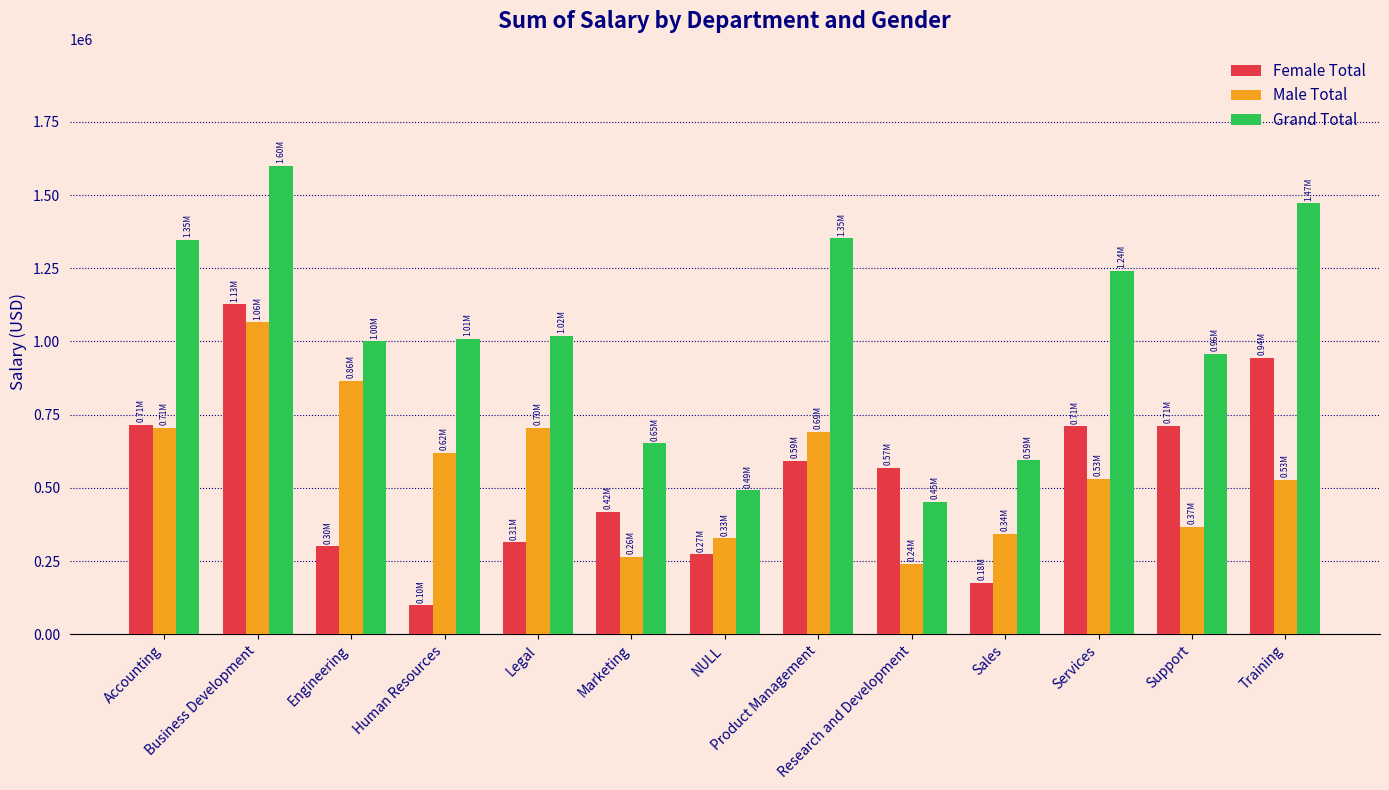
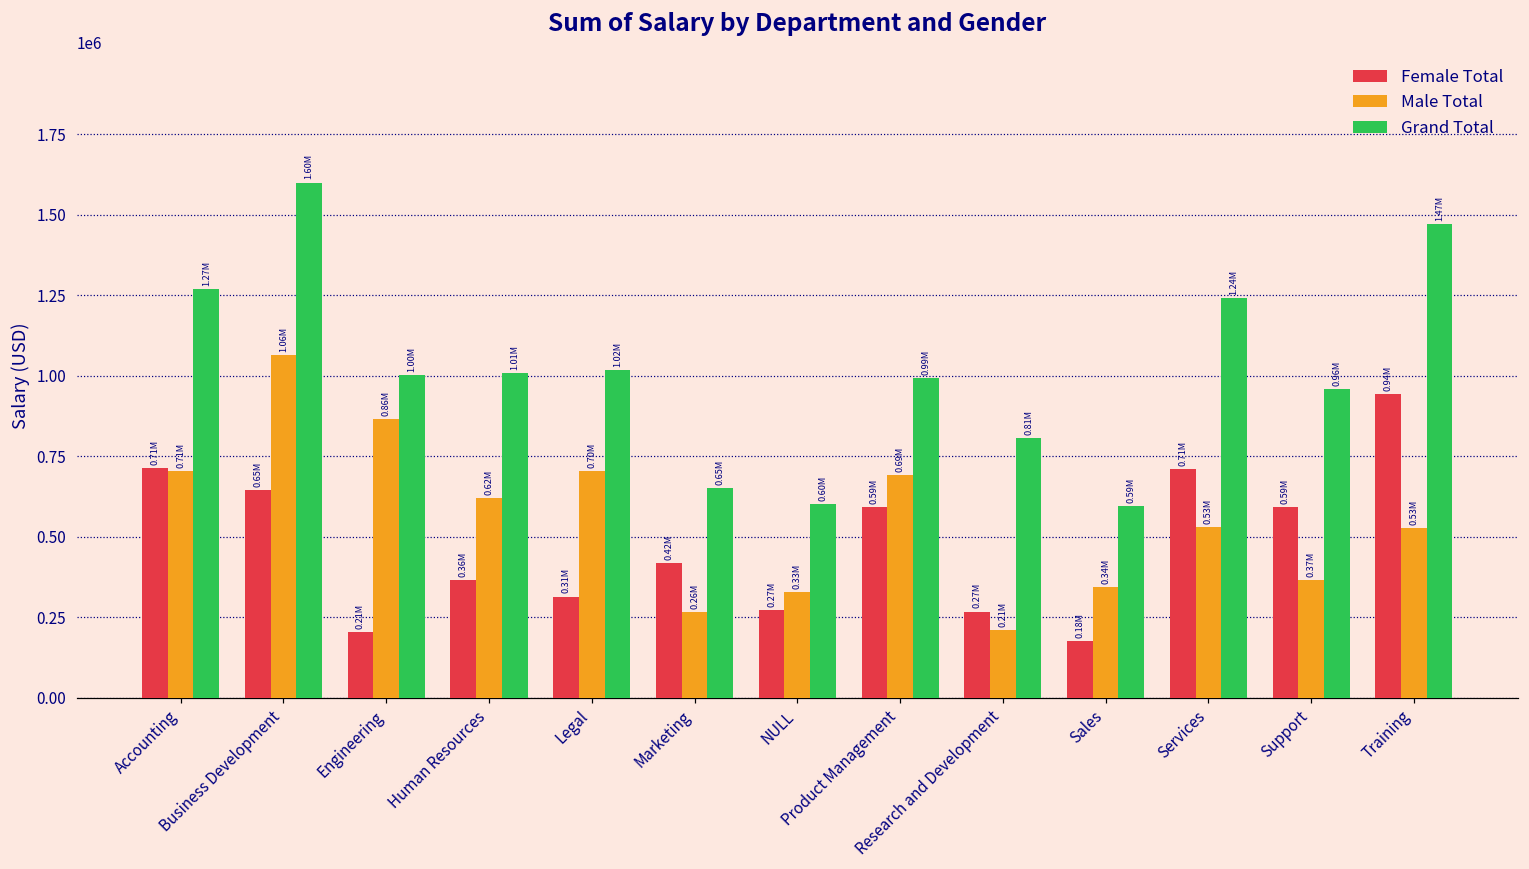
  {
    "Female Total": {
      "Accounting": "0.71M",
-     "Business Development": "1.13M",
-     "Engineering": "0.30M",
-     "Human Resources": "0.10M",
+     "Business Development": "0.65M",
+     "Engineering": "0.21M",
+     "Human Resources": "0.36M",
      "Legal": "0.31M",
      "Marketing": "0.42M",
      "NULL": "0.27M",
      "Product Management": "0.59M",
-     "Research and Development": "0.57M",
+     "Research and Development": "0.27M",
      "Sales": "0.18M",
      "Services": "0.71M",
-     "Support": "0.71M",
+     "Support": "0.59M",
      "Training": "0.94M"
    },
    "Male Total": {
      "Accounting": "0.71M",
      "Business Development": "1.06M",
      "Engineering": "0.86M",
      "Human Resources": "0.62M",
      "Legal": "0.70M",
      "Marketing": "0.26M",
      "NULL": "0.33M",
      "Product Management": "0.69M",
-     "Research and Development": "0.24M",
+     "Research and Development": "0.21M",
      "Sales": "0.34M",
      "Services": "0.53M",
      "Support": "0.37M",
      "Training": "0.53M"
    },
    "Grand Total": {
-     "Accounting": "1.35M",
+     "Accounting": "1.27M",
      "Business Development": "1.60M",
      "Engineering": "1.00M",
      "Human Resources": "1.01M",
      "Legal": "1.02M",
      "Marketing": "0.65M",
-     "NULL": "0.49M",
-     "Product Management": "1.35M",
-     "Research and Development": "0.45M",
+     "NULL": "0.60M",
+     "Product Management": "0.99M",
+     "Research and Development": "0.81M",
      "Sales": "0.59M",
      "Services": "1.24M",
      "Support": "0.96M",
      "Training": "1.47M"
    }
  }
